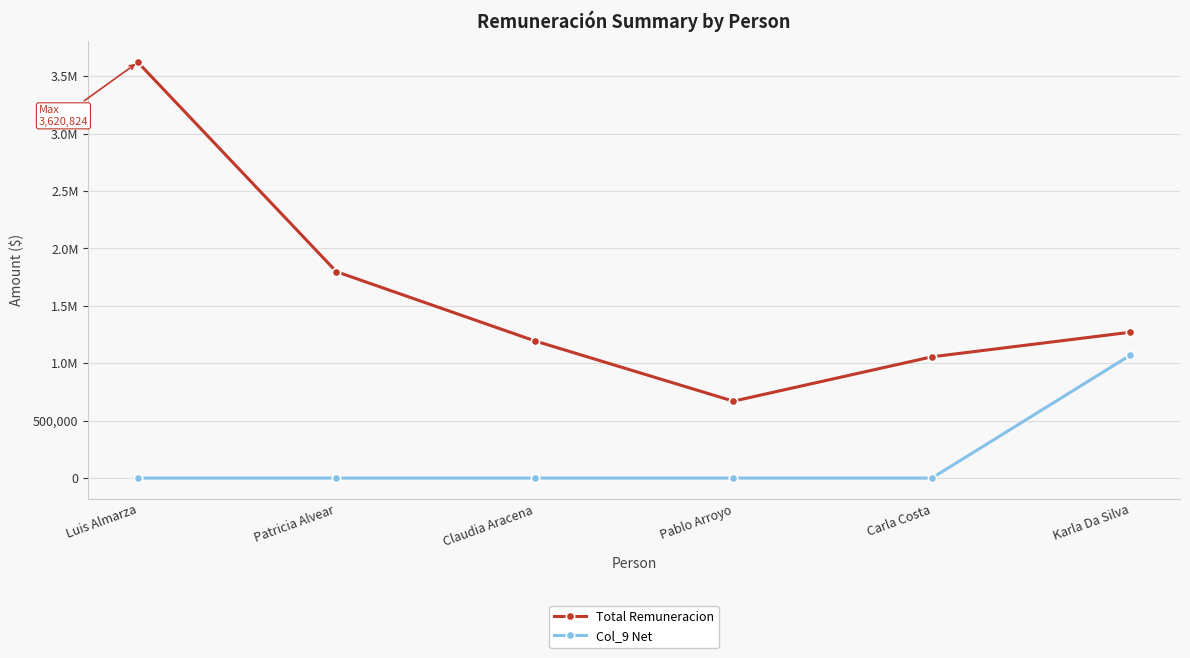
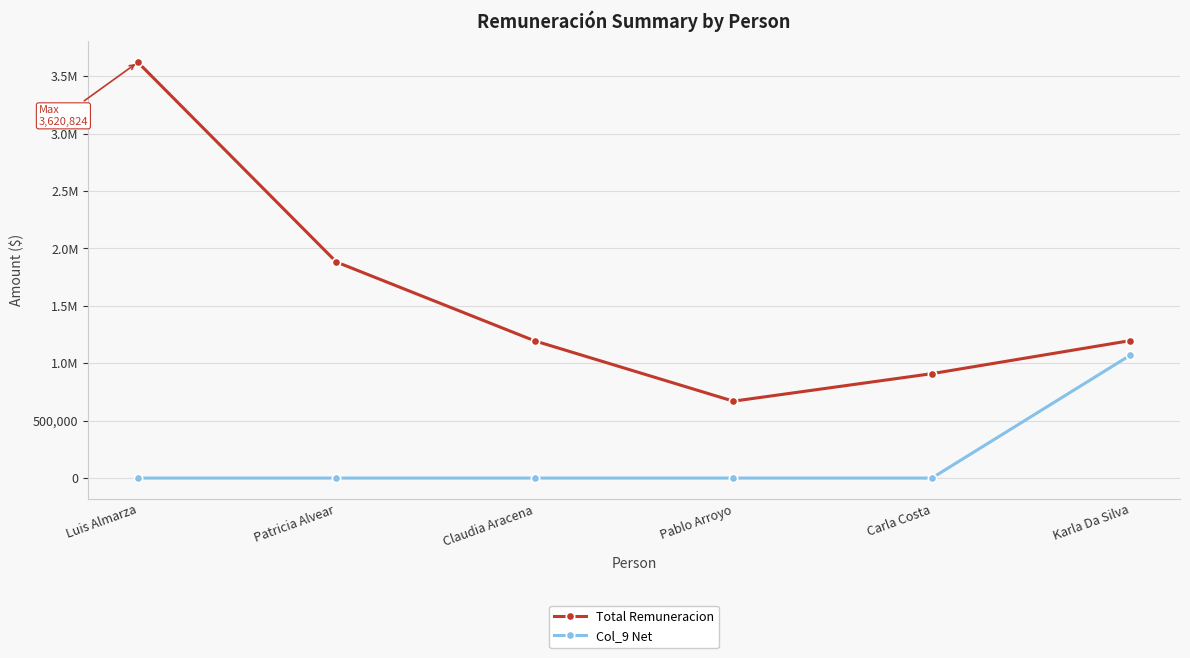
  {
    "Total Remuneracion": {
-     "Patricia Alvear": "1,800,000",
+     "Patricia Alvear": "1,880,000",
      "Claudia Aracena": "1,190,000",
      "Pablo Arroyo": "670,000",
-     "Carla Costa": "1,060,000",
-     "Karla Da Silva": "1,270,000"
+     "Carla Costa": "910,000",
+     "Karla Da Silva": "1,200,000"
    },
    "Col_9 Net": {
      "Luis Almarza": "0",
      "Patricia Alvear": "0",
      "Claudia Aracena": "0",
      "Pablo Arroyo": "0",
      "Carla Costa": "0",
      "Karla Da Silva": "1,070,000"
    }
  }
